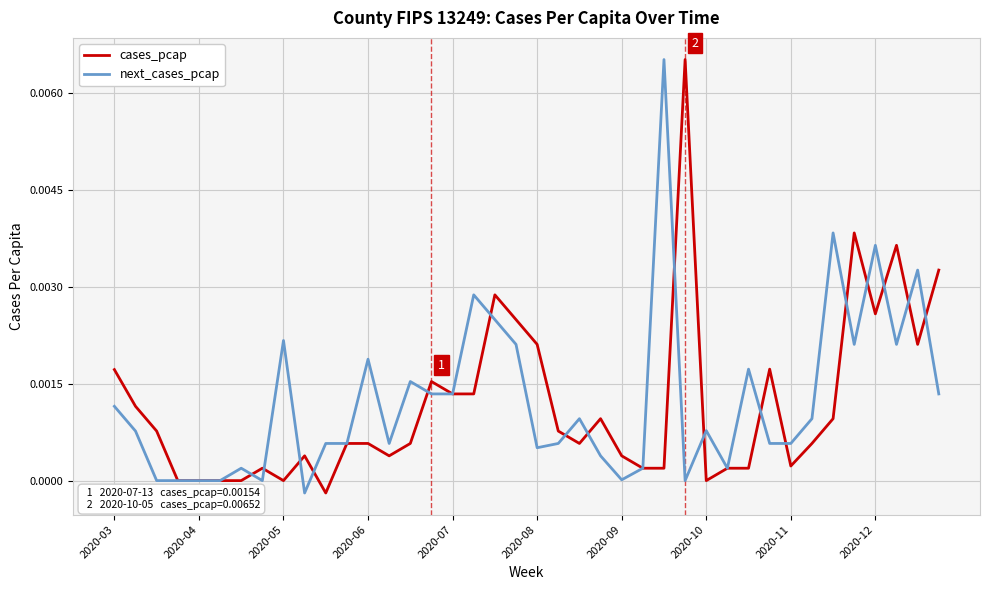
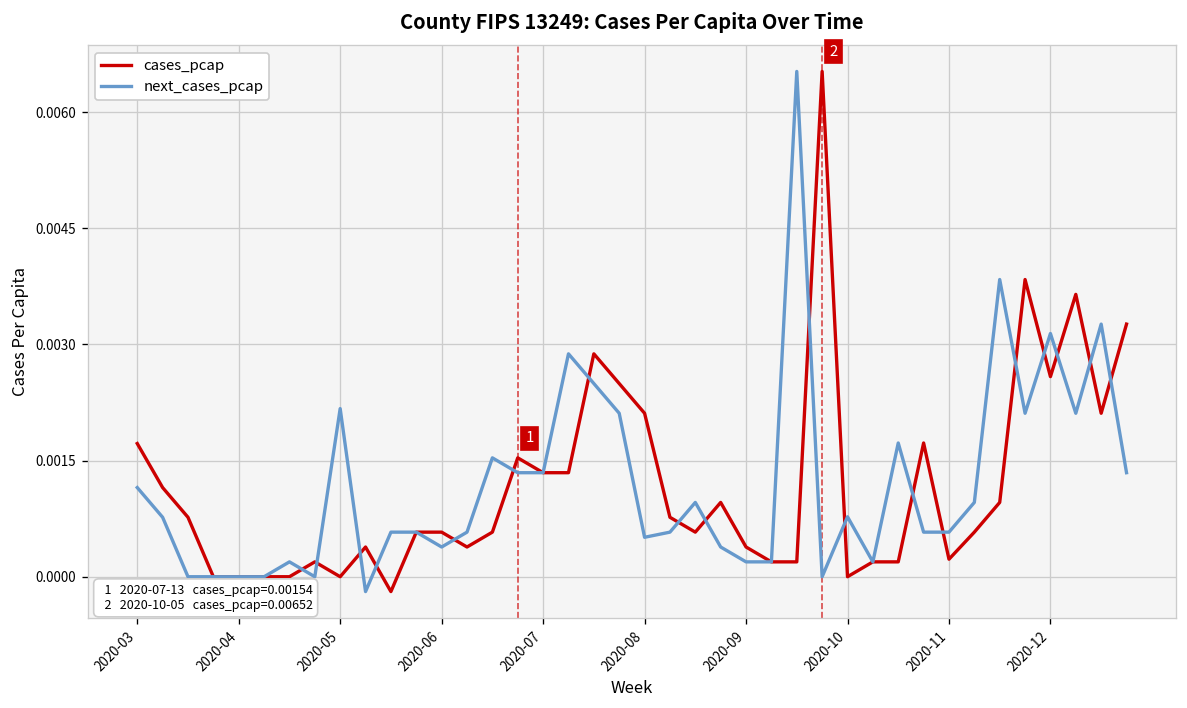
  {
    "cases_pcap": {
      "2020-03": 0.0017,
      "2020-05": 0.0000,
      "2020-06": 0.0006,
      "2020-08": 0.0021,
      "2020-09": 0.0004,
      "2020-10": 0.0000,
      "2020-11": 0.0002,
      "2020-12": 0.0026
    },
    "next_cases_pcap": {
      "2020-03": 0.0012,
      "2020-05": 0.0022,
-     "2020-06": 0.0019,
+     "2020-06": 0.0004,
      "2020-08": 0.0005,
-     "2020-09": 0.0000,
+     "2020-09": 0.0002,
      "2020-10": 0.0008,
      "2020-11": 0.0006,
-     "2020-12": 0.0036
+     "2020-12": 0.0031
    }
  }
